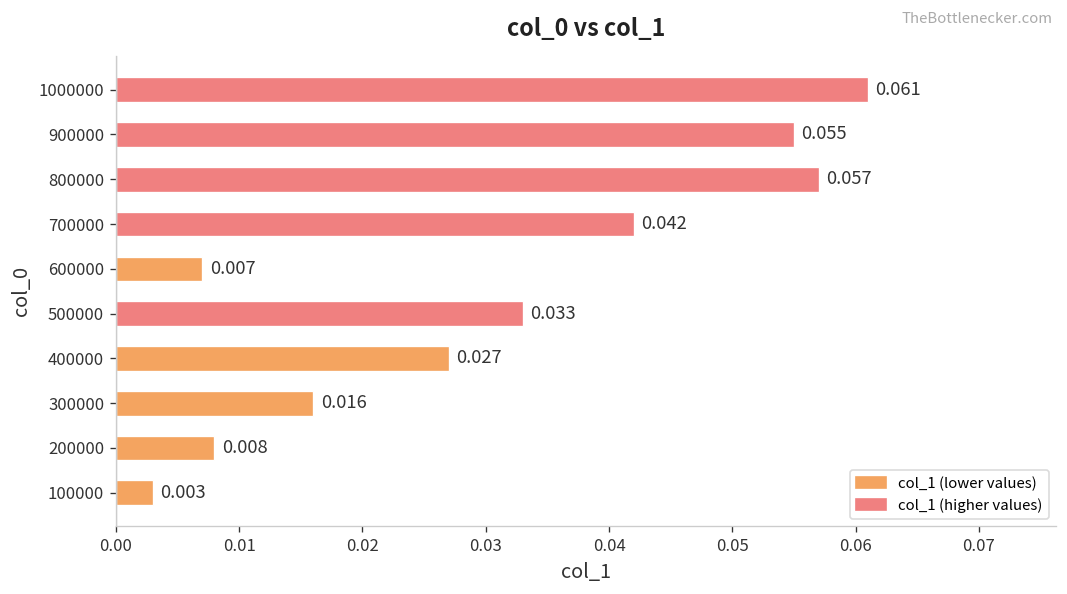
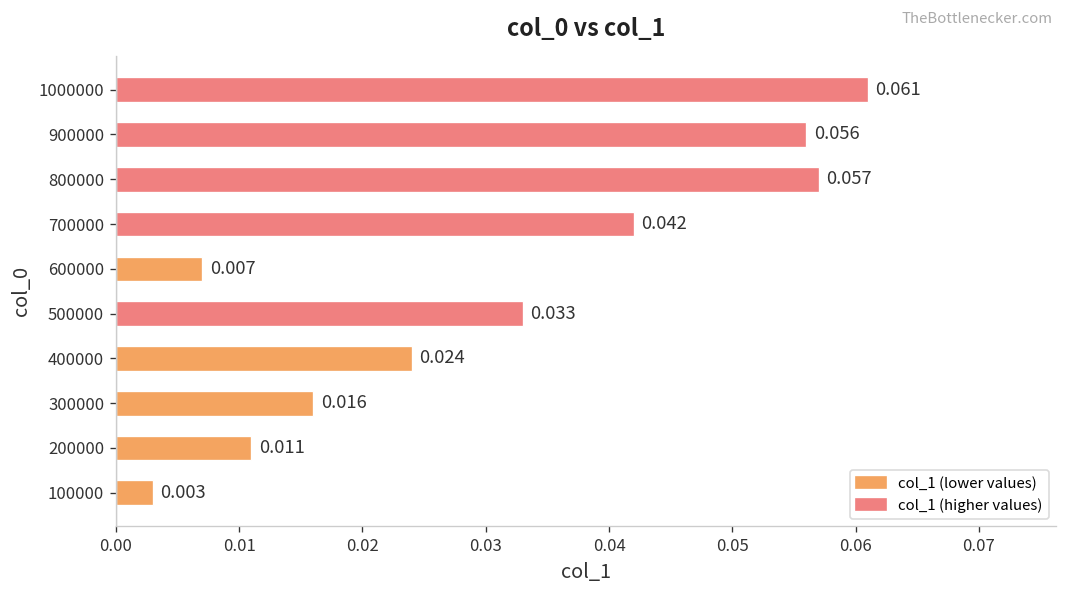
  {
    "1000000": 0.061,
-   "900000": 0.055,
+   "900000": 0.056,
    "800000": 0.057,
    "700000": 0.042,
    "600000": 0.007,
    "500000": 0.033,
-   "400000": 0.027,
+   "400000": 0.024,
    "300000": 0.016,
-   "200000": 0.008,
+   "200000": 0.011,
    "100000": 0.003
  }
